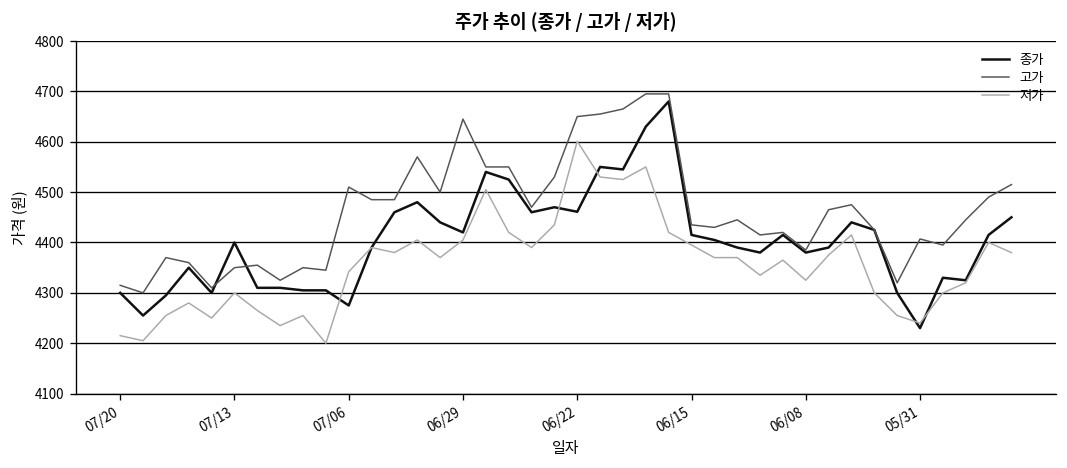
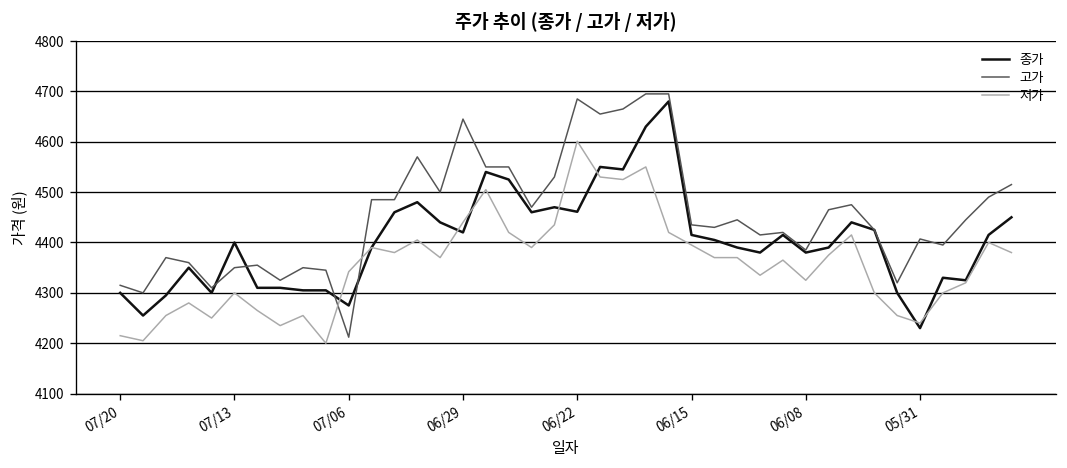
  {
    "종가": {
      "07/20": 4300,
      "07/13": 4400,
      "07/06": 4280,
      "06/29": 4420,
      "06/22": 4460,
      "06/15": 4420,
      "05/31": 4230
    },
    "고가": {
      "07/20": 4320,
      "07/13": 4350,
-     "07/06": 4510,
+     "07/06": 4210,
      "06/29": 4650,
-     "06/22": 4650,
+     "06/22": 4690,
      "06/15": 4440,
      "05/31": 4410
    },
    "저가": {
      "07/20": 4220,
      "07/13": 4300,
      "07/06": 4340,
-     "06/29": 4410,
+     "06/29": 4440,
      "06/22": 4600,
      "06/15": 4400,
      "06/08": 4330,
      "05/31": 4240
    }
  }
